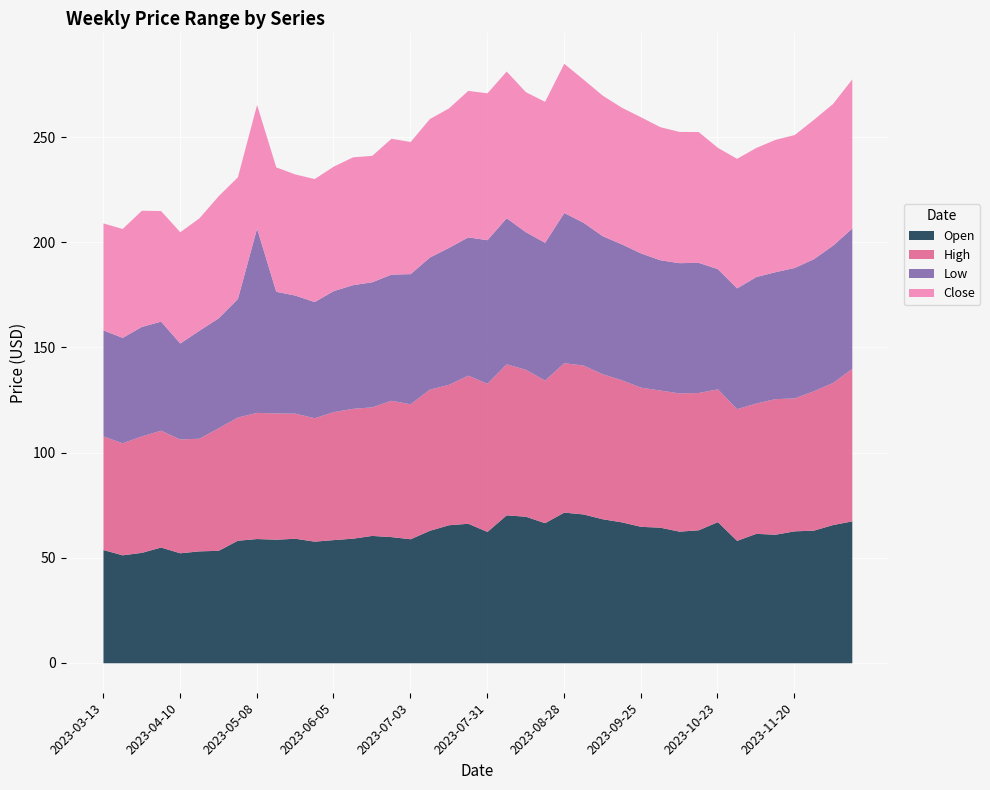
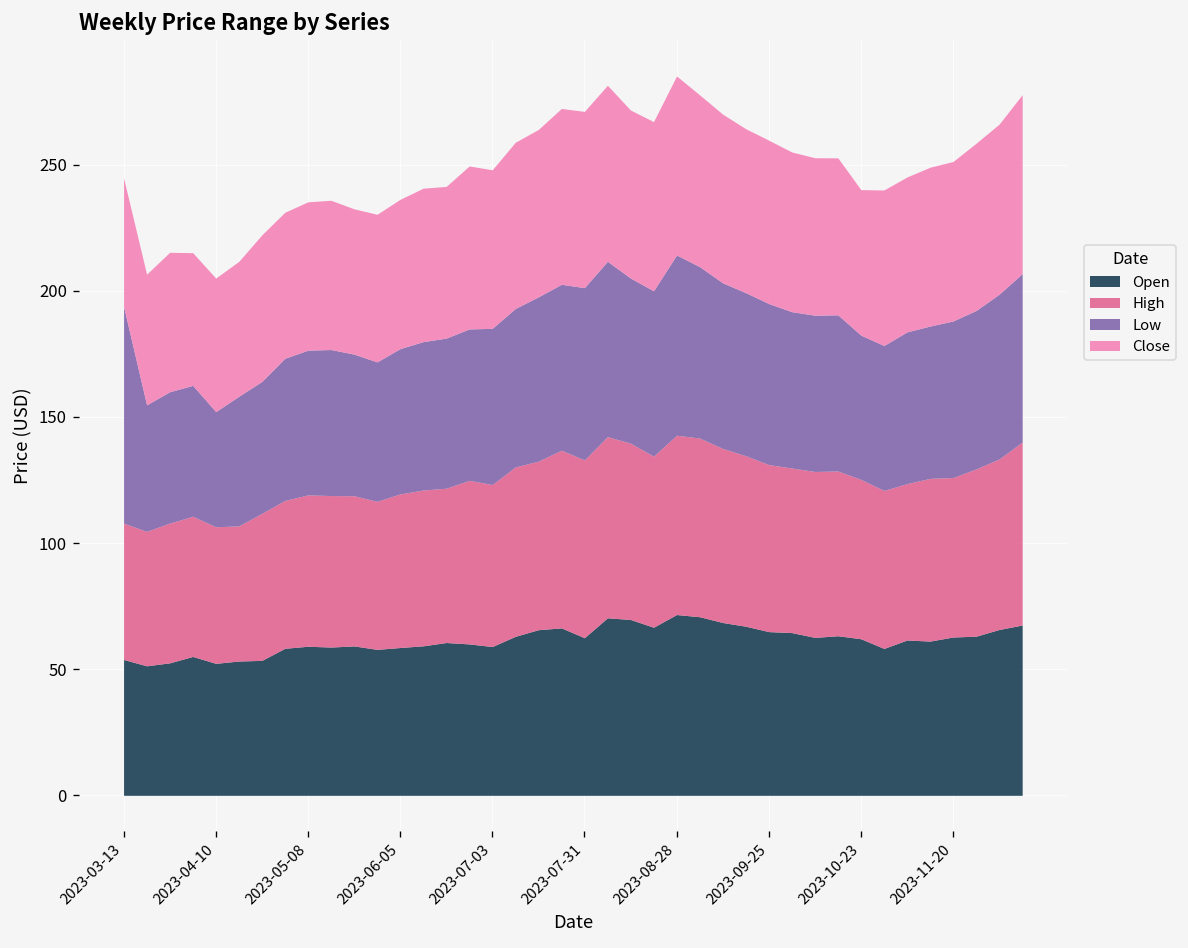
  {
    "Open": {
      "2023-03-13": 54,
      "2023-04-10": 52,
      "2023-05-08": 59,
      "2023-06-05": 59,
      "2023-07-03": 59,
      "2023-07-31": 62,
      "2023-08-28": 72,
      "2023-09-25": 65,
-     "2023-10-23": 67,
+     "2023-10-23": 62,
      "2023-11-20": 63
    },
    "Low": {
-     "2023-03-13": 50,
+     "2023-03-13": 86,
      "2023-04-10": 46,
-     "2023-05-08": 88,
+     "2023-05-08": 57,
      "2023-06-05": 58,
      "2023-07-03": 62,
      "2023-07-31": 68,
      "2023-08-28": 71,
      "2023-09-25": 64,
      "2023-10-23": 57,
      "2023-11-20": 62
    }
  }
